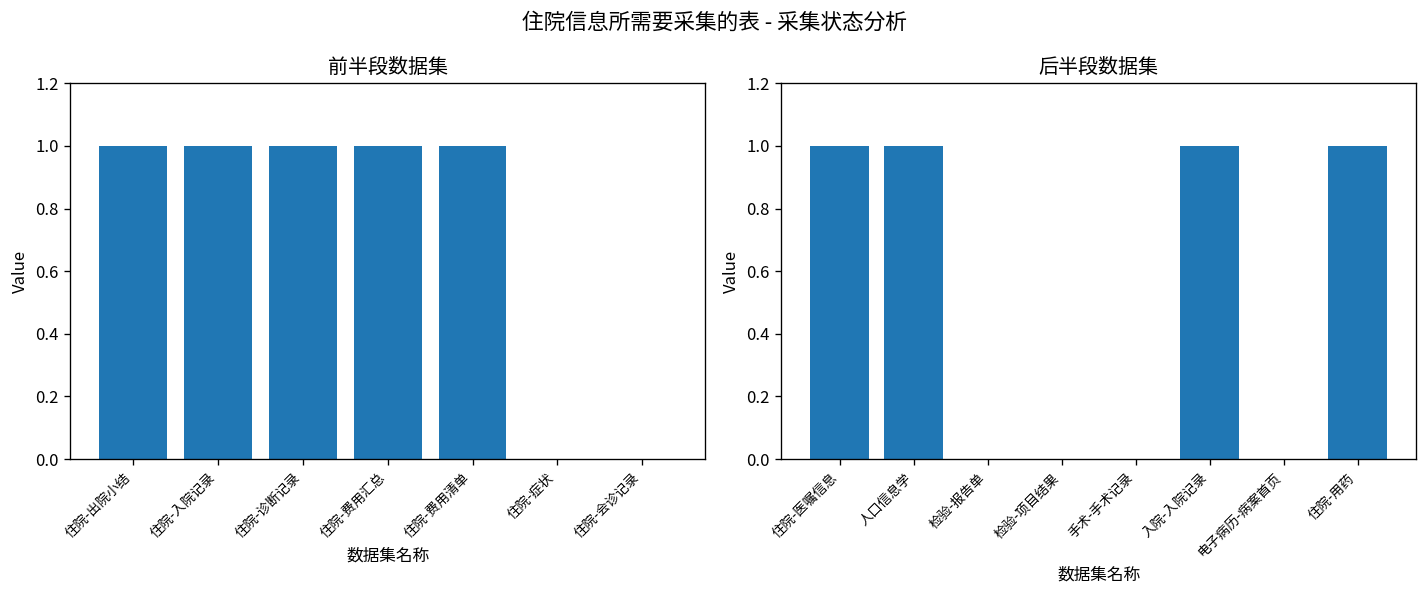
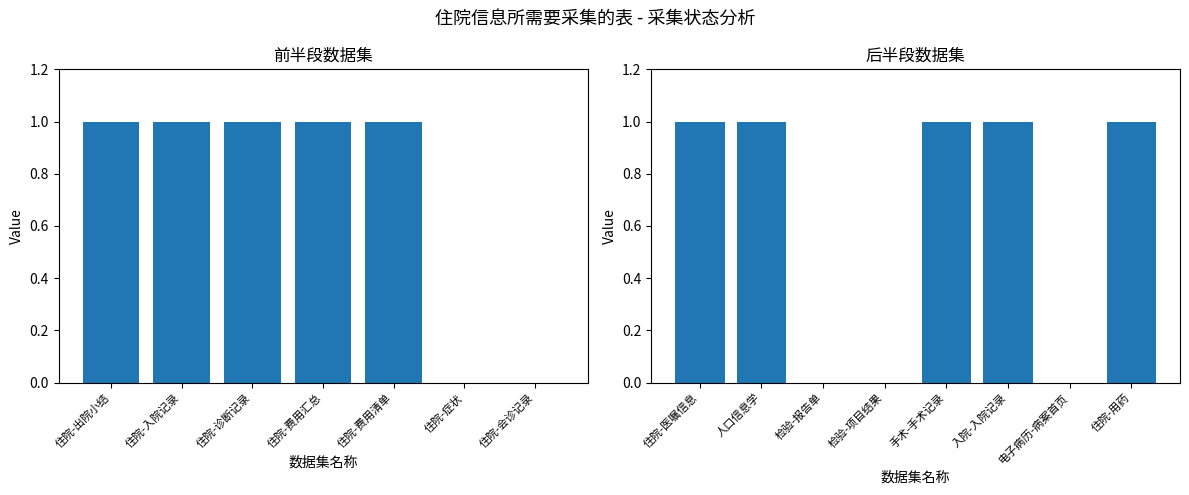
  {
    "前半段数据集": {
      "住院-出院小结": 1.00,
      "住院-入院记录": 1.00,
      "住院-诊断记录": 1.00,
      "住院-费用汇总": 1.00,
      "住院-费用清单": 1.00,
      "住院-症状": 0.00,
      "住院-会诊记录": 0.00
    },
    "后半段数据集": {
      "住院-医嘱信息": 1,
      "人口信息学": 1,
      "检验-报告单": 0,
      "检验-项目结果": 0,
-     "手术-手术记录": 0,
+     "手术-手术记录": 1,
      "入院-入院记录": 1,
      "电子病历-病案首页": 0,
      "住院-用药": 1
    }
  }
